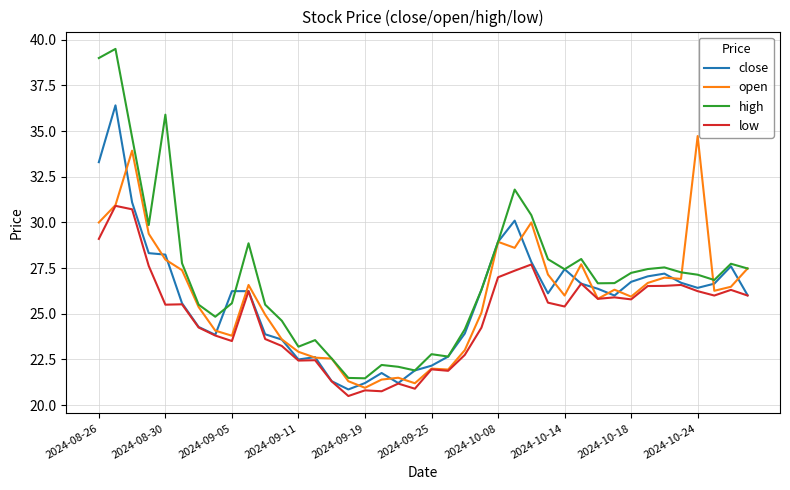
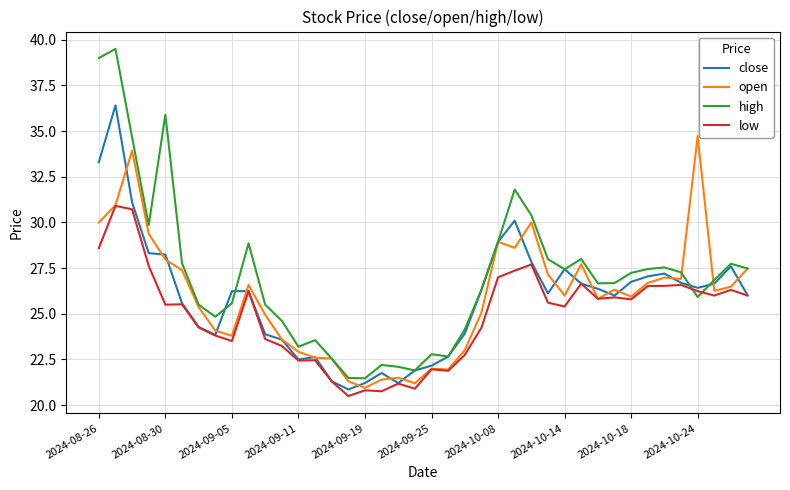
  {
    "close": {
      "2024-08-26": 33.3,
      "2024-08-30": 28.2,
      "2024-09-05": 26.2,
      "2024-09-19": 21.2,
      "2024-09-25": 22.2,
      "2024-10-18": 26.8,
      "2024-10-24": 26.4
    },
    "open": {
      "2024-08-26": 30.0,
      "2024-08-30": 28.0,
      "2024-09-05": 23.8,
      "2024-09-11": 22.9,
      "2024-09-19": 21.0,
      "2024-10-14": 26.0,
      "2024-10-18": 25.9,
      "2024-10-24": 34.7
    },
    "high": {
      "2024-08-26": 39.0,
      "2024-08-30": 35.9,
      "2024-09-05": 25.6,
      "2024-09-11": 23.2,
      "2024-09-19": 21.5,
      "2024-09-25": 22.8,
      "2024-10-18": 27.2,
-     "2024-10-24": 27.1
+     "2024-10-24": 25.9
    },
    "low": {
-     "2024-08-26": 29.1,
+     "2024-08-26": 28.6,
      "2024-08-30": 25.5,
      "2024-09-05": 23.5,
      "2024-09-19": 20.8,
      "2024-10-08": 27.0,
      "2024-10-14": 25.4,
      "2024-10-18": 25.8,
      "2024-10-24": 26.2
    }
  }
